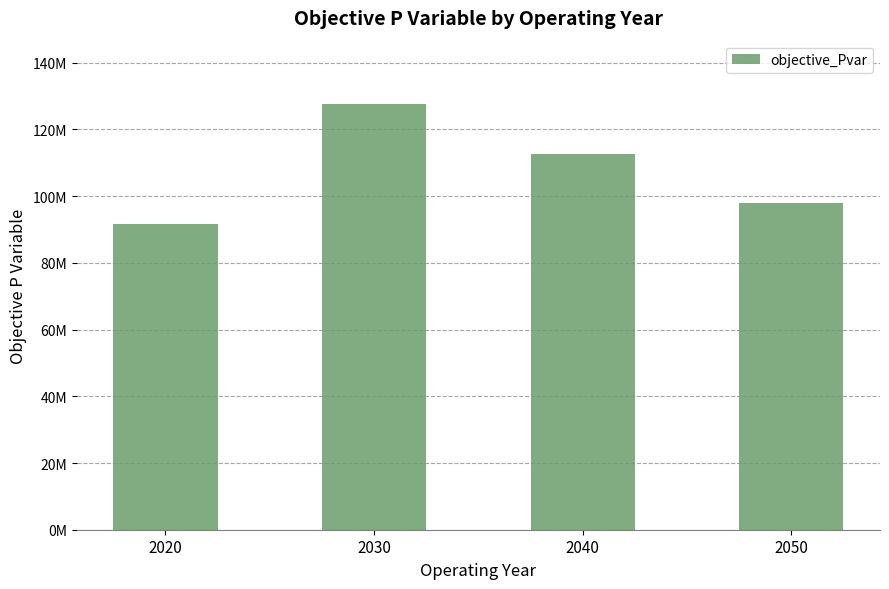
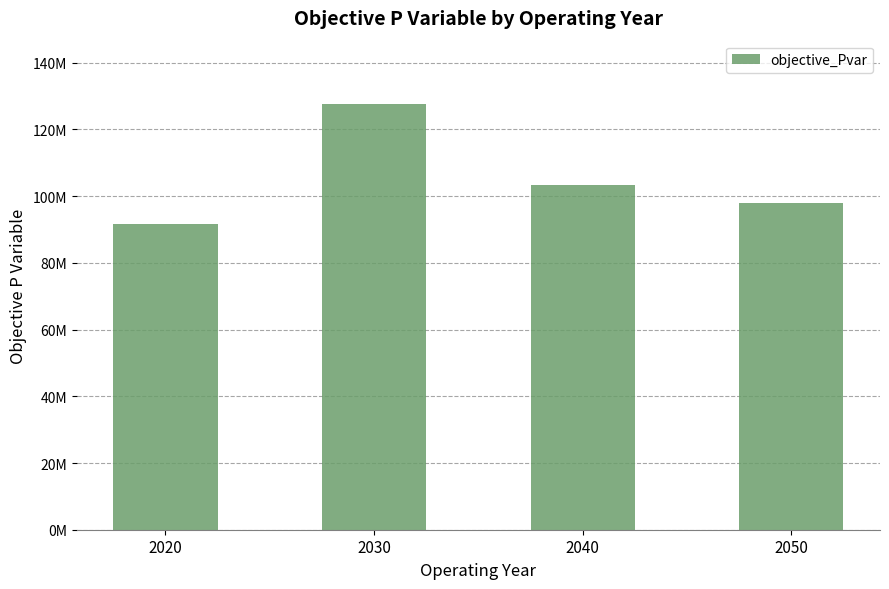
  {
    "2020": 92000000,
    "2030": 127000000,
-   "2040": 113000000,
+   "2040": 103000000,
    "2050": 98000000
  }
